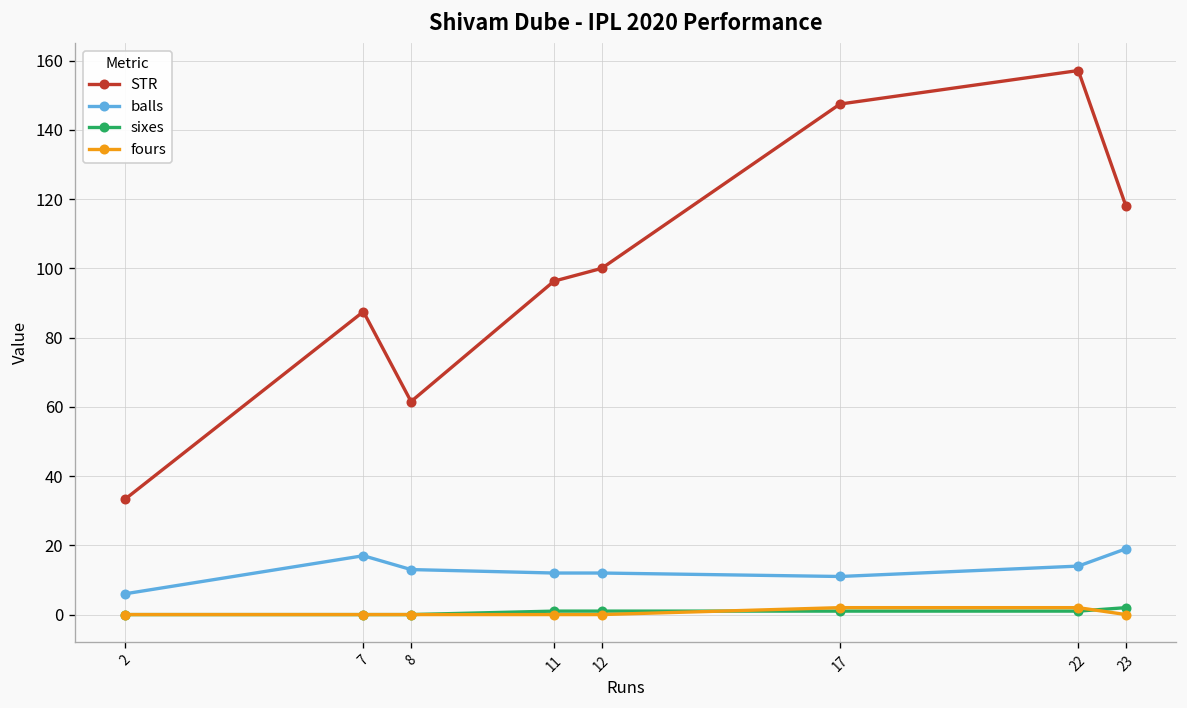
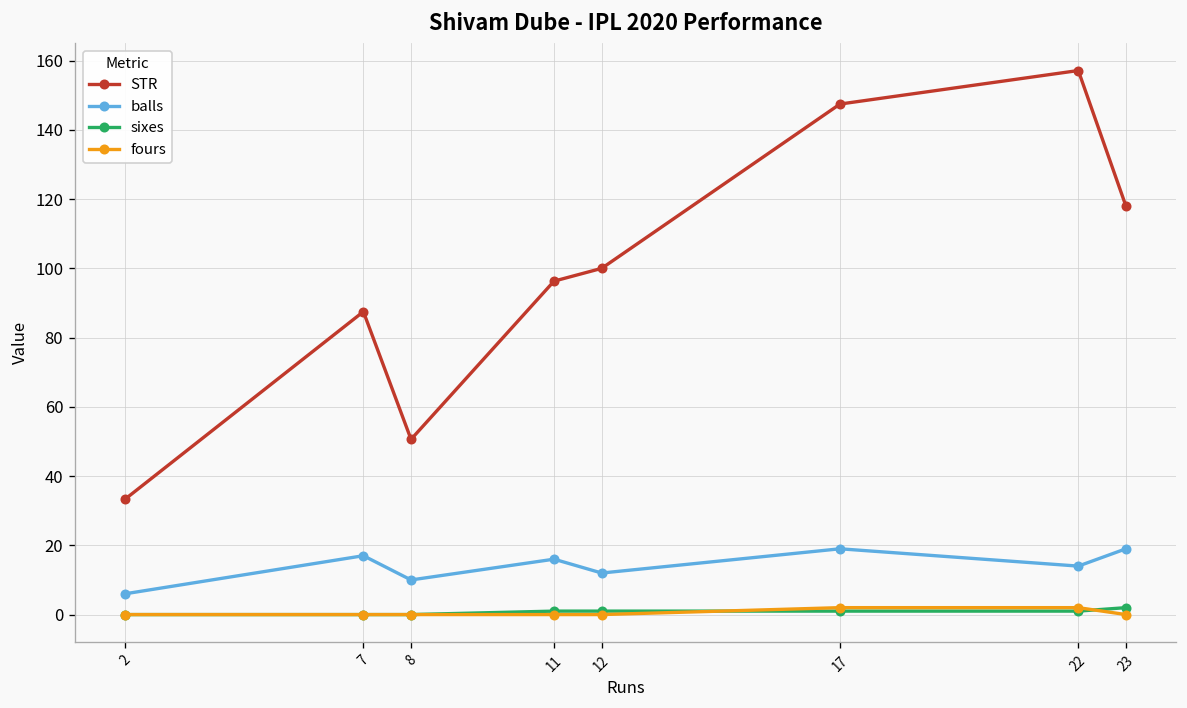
  {
    "STR": {
      "2": 33,
      "7": 88,
-     "8": 62,
+     "8": 51,
      "11": 96,
      "12": 100,
      "17": 147,
      "22": 157,
      "23": 118
    },
    "balls": {
      "2": 6,
      "7": 17,
-     "8": 13,
-     "11": 12,
+     "8": 10,
+     "11": 16,
      "12": 12,
-     "17": 11,
+     "17": 19,
      "22": 14,
      "23": 19
    },
    "sixes": {
      "11": 1,
      "12": 1,
      "17": 1,
      "22": 1,
      "23": 2
    },
    "fours": {
      "11": 0,
      "12": 0,
      "17": 2,
      "22": 2,
      "23": 0
    }
  }
